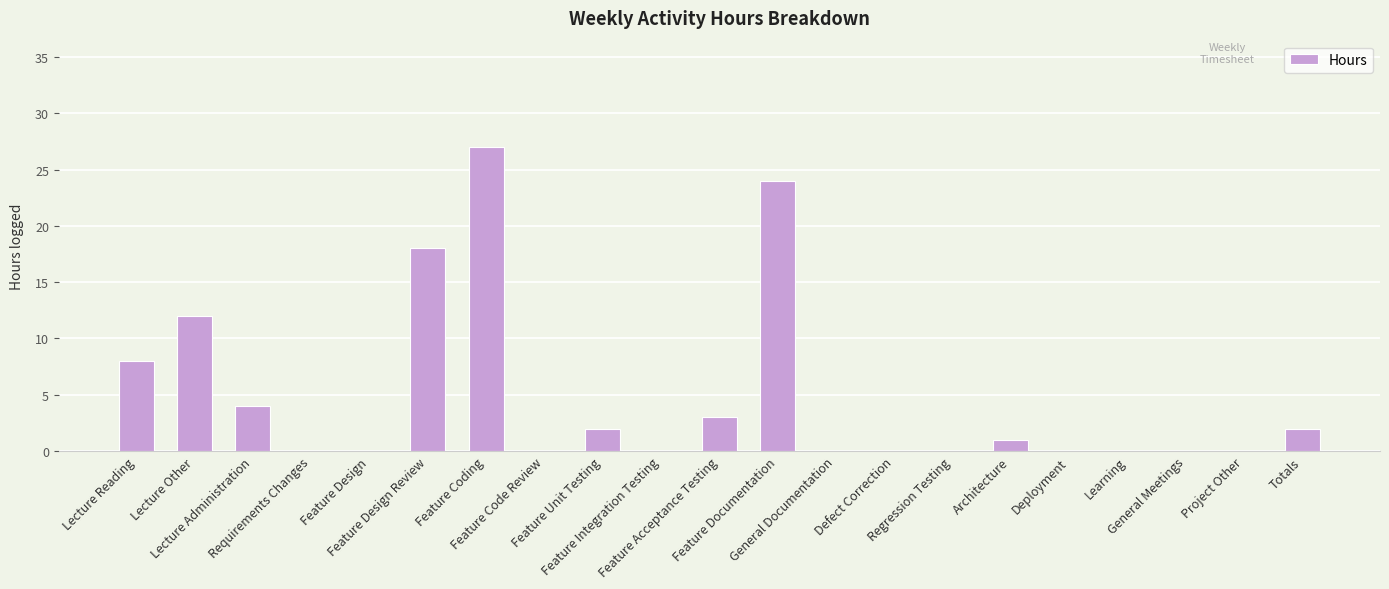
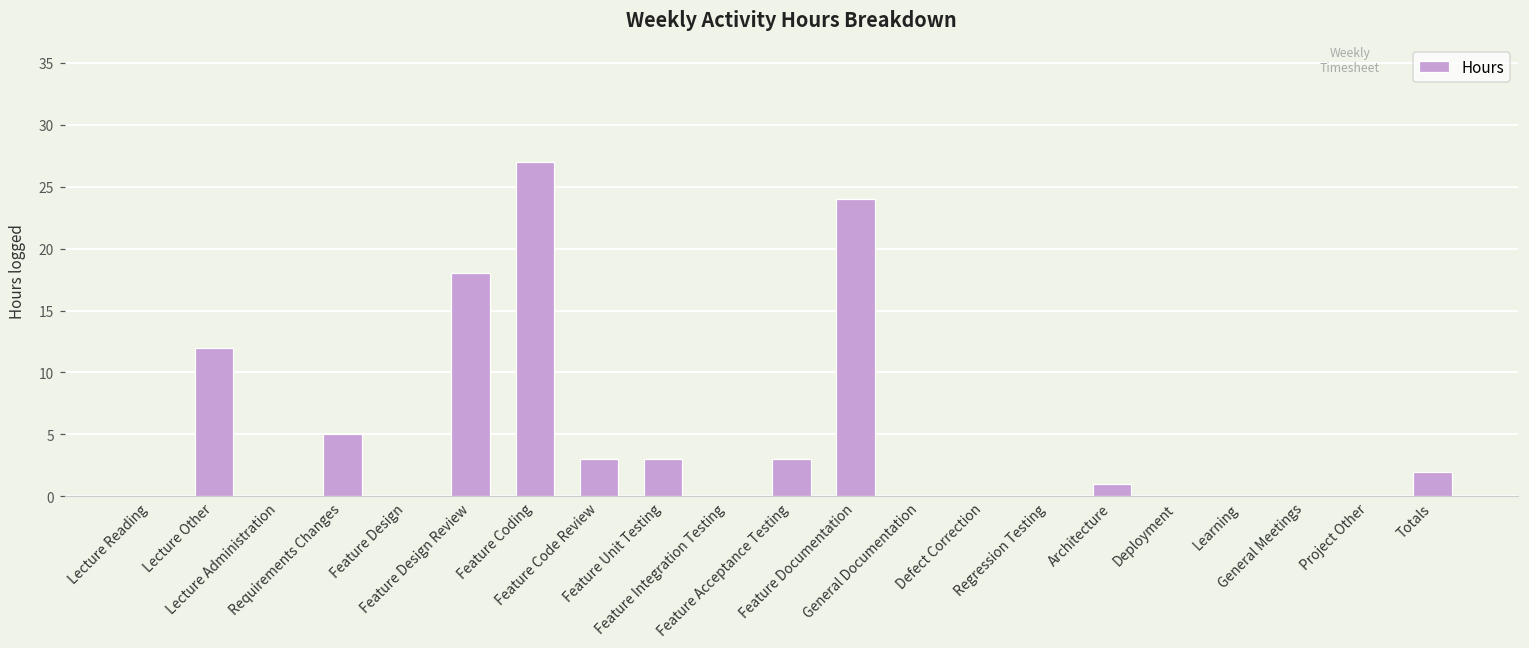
  {
-   "Lecture Reading": 8,
+   "Lecture Reading": 0,
    "Lecture Other": 12,
-   "Lecture Administration": 4,
-   "Requirements Changes": 0,
+   "Lecture Administration": 0,
+   "Requirements Changes": 5,
    "Feature Design": 0,
    "Feature Design Review": 18,
    "Feature Coding": 27,
-   "Feature Code Review": 0,
-   "Feature Unit Testing": 2,
+   "Feature Code Review": 3,
+   "Feature Unit Testing": 3,
    "Feature Integration Testing": 0,
    "Feature Acceptance Testing": 3,
    "Feature Documentation": 24,
    "General Documentation": 0,
    "Defect Correction": 0,
    "Regression Testing": 0,
    "Architecture": 1,
    "Deployment": 0,
    "Learning": 0,
    "General Meetings": 0,
    "Project Other": 0,
    "Totals": 2
  }
